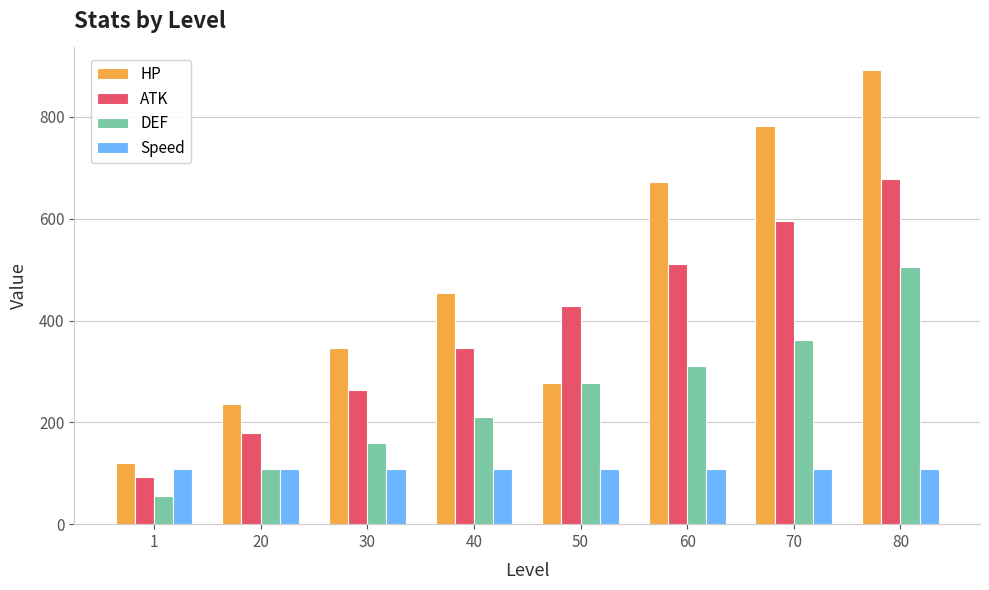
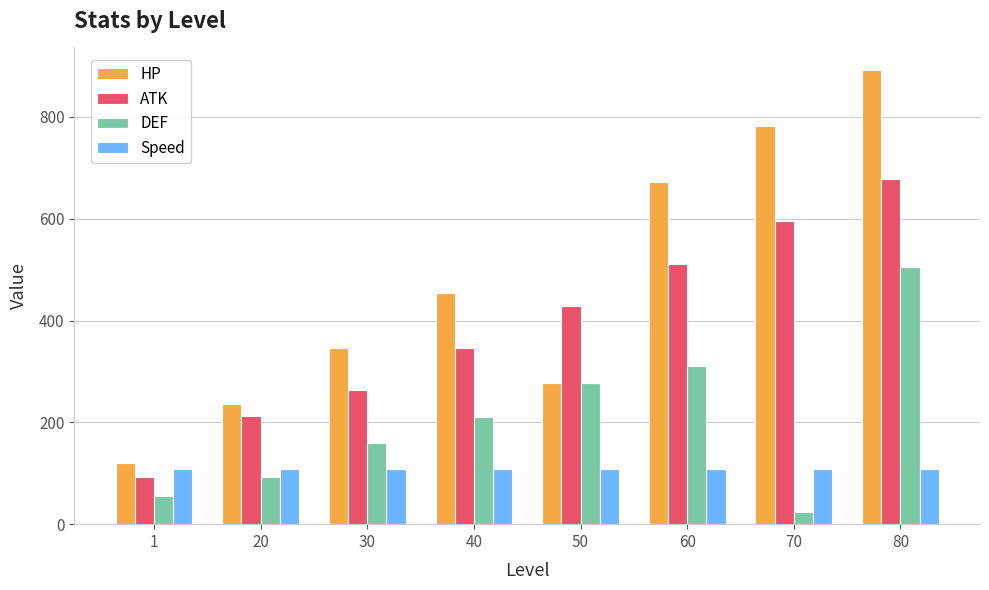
  {
    "HP": {
      "1": 120,
      "20": 240,
      "30": 350,
      "40": 460,
      "50": 280,
      "60": 670,
      "70": 780,
      "80": 890
    },
    "ATK": {
      "1": 90,
-     "20": 180,
+     "20": 210,
      "30": 260,
      "40": 350,
      "50": 430,
      "60": 510,
      "70": 600,
      "80": 680
    },
    "DEF": {
      "1": 60,
-     "20": 110,
+     "20": 90,
      "30": 160,
      "40": 210,
      "50": 280,
      "60": 310,
-     "70": 360,
+     "70": 20,
      "80": 510
    },
    "Speed": {
      "1": 110,
      "20": 110,
      "30": 110,
      "40": 110,
      "50": 110,
      "60": 110,
      "70": 110,
      "80": 110
    }
  }
